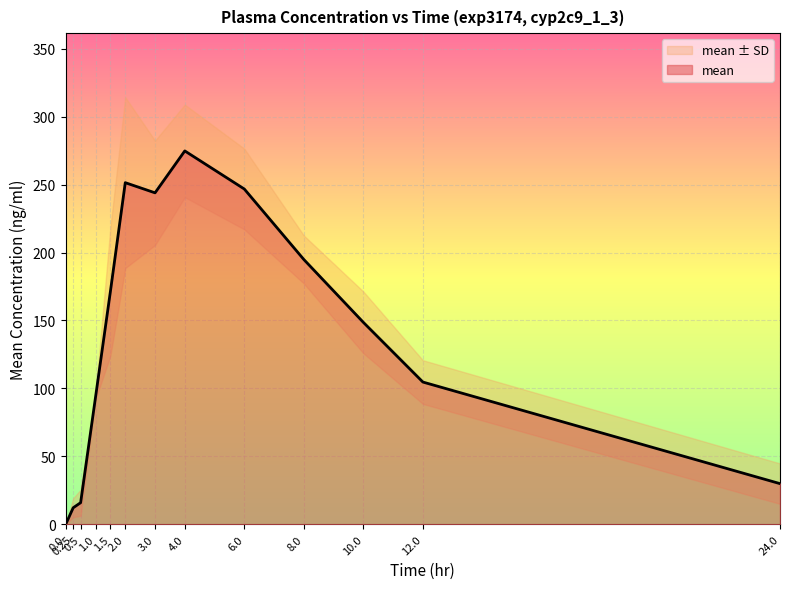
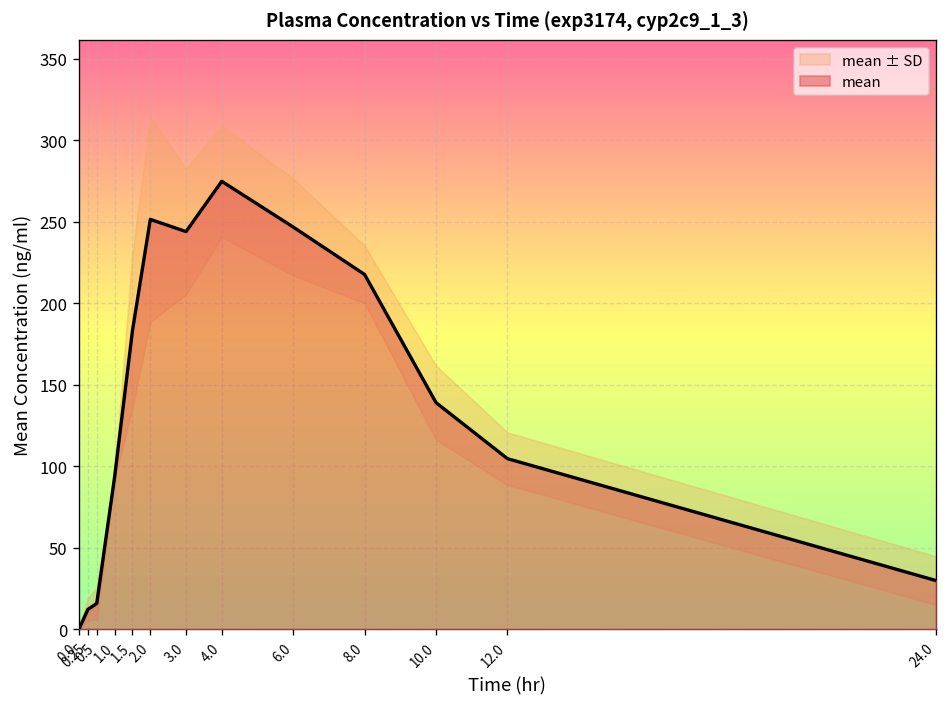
  {
    "mean": {
      "0.25": 12,
      "0.5": 16,
-     "1.5": 171,
+     "1.5": 183,
      "2.0": 251,
      "3.0": 244,
      "4.0": 275,
      "6.0": 247,
-     "8.0": 195,
-     "10.0": 149,
+     "8.0": 218,
+     "10.0": 139,
      "12.0": 105,
      "24.0": 30
    }
  }
